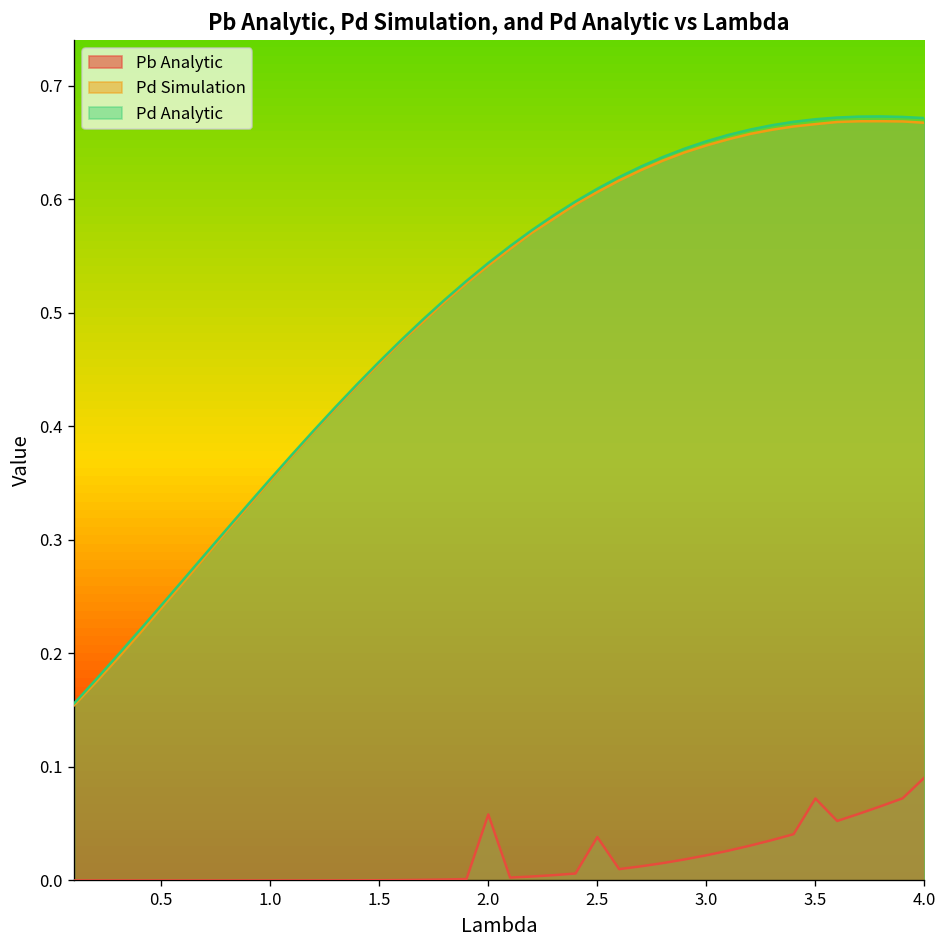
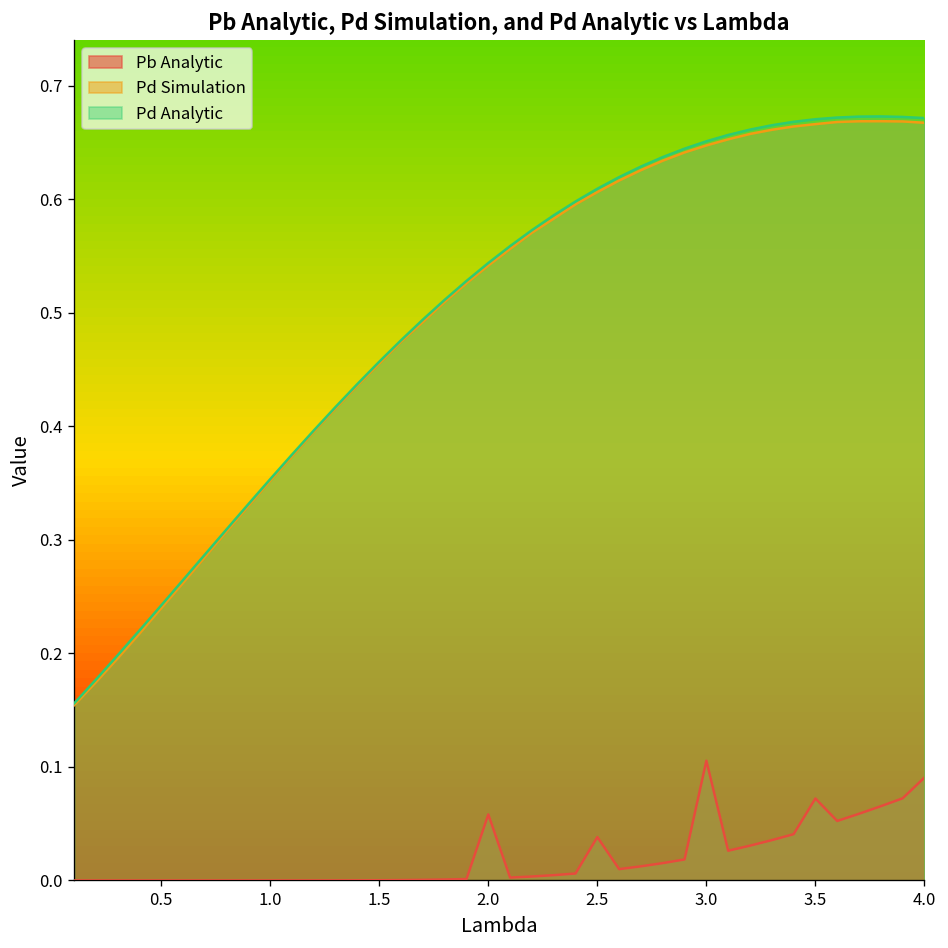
  {
    "Pb Analytic": {
      "0.5": 0.00,
      "1.0": 0.00,
      "1.5": 0.00,
      "2.0": 0.06,
      "2.5": 0.04,
-     "3.0": 0.02,
+     "3.0": 0.11,
      "3.5": 0.07,
      "4.0": 0.09
    },
    "Pd Simulation": {
      "2.5": 0.61,
      "3.0": 0.65,
      "3.5": 0.67,
      "4.0": 0.67
    },
    "Pd Analytic": {
      "2.5": 0.61,
      "3.0": 0.65,
      "3.5": 0.67,
      "4.0": 0.67
    }
  }
